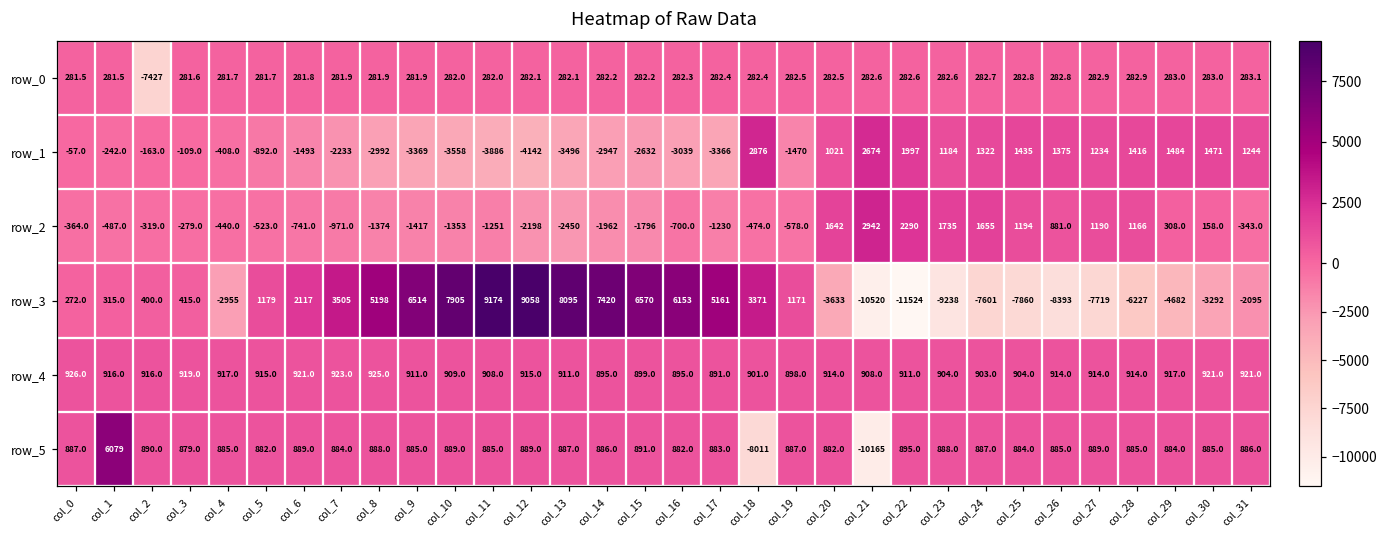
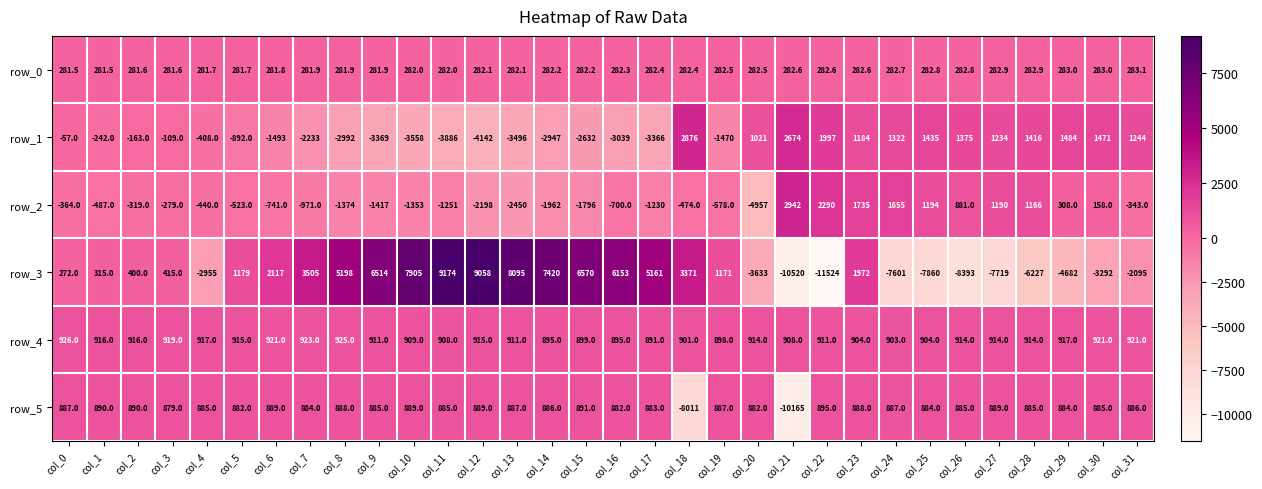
  {
    "row_0": {
      "col_0": 281.5,
      "col_1": 281.5,
-     "col_2": -7427,
+     "col_2": 281.6,
      "col_3": 281.6,
      "col_4": 281.7,
      "col_5": 281.7,
      "col_6": 281.8,
      "col_7": 281.9,
      "col_8": 281.9,
      "col_9": 281.9,
      "col_10": 282.0,
      "col_11": 282.0,
      "col_12": 282.1,
      "col_13": 282.1,
      "col_14": 282.2,
      "col_15": 282.2,
      "col_16": 282.3,
      "col_17": 282.4,
      "col_18": 282.4,
      "col_19": 282.5,
      "col_20": 282.5,
      "col_21": 282.6,
      "col_22": 282.6,
      "col_23": 282.6,
      "col_24": 282.7,
      "col_25": 282.8,
      "col_26": 282.8,
      "col_27": 282.9,
      "col_28": 282.9,
      "col_29": 283.0,
      "col_30": 283.0,
      "col_31": 283.1
    },
    "row_1": {
      "col_0": -57.0,
      "col_1": -242.0,
      "col_2": -163.0,
      "col_3": -109.0,
      "col_4": -408.0,
      "col_5": -892.0,
      "col_6": -1493,
      "col_7": -2233,
      "col_8": -2992,
      "col_9": -3369,
      "col_10": -3558,
      "col_11": -3886,
      "col_12": -4142,
      "col_13": -3496,
      "col_14": -2947,
      "col_15": -2632,
      "col_16": -3039,
      "col_17": -3366,
      "col_18": 2876,
      "col_19": -1470,
      "col_20": 1021,
      "col_21": 2674,
      "col_22": 1997,
      "col_23": 1184,
      "col_24": 1322,
      "col_25": 1435,
      "col_26": 1375,
      "col_27": 1234,
      "col_28": 1416,
      "col_29": 1484,
      "col_30": 1471,
      "col_31": 1244
    },
    "row_2": {
      "col_0": -364.0,
      "col_1": -487.0,
      "col_2": -319.0,
      "col_3": -279.0,
      "col_4": -440.0,
      "col_5": -523.0,
      "col_6": -741.0,
      "col_7": -971.0,
      "col_8": -1374,
      "col_9": -1417,
      "col_10": -1353,
      "col_11": -1251,
      "col_12": -2198,
      "col_13": -2450,
      "col_14": -1962,
      "col_15": -1796,
      "col_16": -700.0,
      "col_17": -1230,
      "col_18": -474.0,
      "col_19": -578.0,
-     "col_20": 1642,
+     "col_20": -4957,
      "col_21": 2942,
      "col_22": 2290,
      "col_23": 1735,
      "col_24": 1655,
      "col_25": 1194,
      "col_26": 881.0,
      "col_27": 1190,
      "col_28": 1166,
      "col_29": 308.0,
      "col_30": 158.0,
      "col_31": -343.0
    },
    "row_3": {
      "col_0": 272.0,
      "col_1": 315.0,
      "col_2": 400.0,
      "col_3": 415.0,
      "col_4": -2955,
      "col_5": 1179,
      "col_6": 2117,
      "col_7": 3505,
      "col_8": 5198,
      "col_9": 6514,
      "col_10": 7905,
      "col_11": 9174,
      "col_12": 9058,
      "col_13": 8095,
      "col_14": 7420,
      "col_15": 6570,
      "col_16": 6153,
      "col_17": 5161,
      "col_18": 3371,
      "col_19": 1171,
      "col_20": -3633,
      "col_21": -10520,
      "col_22": -11524,
-     "col_23": -9238,
+     "col_23": 1972,
      "col_24": -7601,
      "col_25": -7860,
      "col_26": -8393,
      "col_27": -7719,
      "col_28": -6227,
      "col_29": -4682,
      "col_30": -3292,
      "col_31": -2095
    },
    "row_4": {
      "col_0": 926.0,
      "col_1": 916.0,
      "col_2": 916.0,
      "col_3": 919.0,
      "col_4": 917.0,
      "col_5": 915.0,
      "col_6": 921.0,
      "col_7": 923.0,
      "col_8": 925.0,
      "col_9": 911.0,
      "col_10": 909.0,
      "col_11": 908.0,
      "col_12": 915.0,
      "col_13": 911.0,
      "col_14": 895.0,
      "col_15": 899.0,
      "col_16": 895.0,
      "col_17": 891.0,
      "col_18": 901.0,
      "col_19": 898.0,
      "col_20": 914.0,
      "col_21": 908.0,
      "col_22": 911.0,
      "col_23": 904.0,
      "col_24": 903.0,
      "col_25": 904.0,
      "col_26": 914.0,
      "col_27": 914.0,
      "col_28": 914.0,
      "col_29": 917.0,
      "col_30": 921.0,
      "col_31": 921.0
    },
    "row_5": {
      "col_0": 887.0,
-     "col_1": 6079,
+     "col_1": 890.0,
      "col_2": 890.0,
      "col_3": 879.0,
      "col_4": 885.0,
      "col_5": 882.0,
      "col_6": 889.0,
      "col_7": 884.0,
      "col_8": 888.0,
      "col_9": 885.0,
      "col_10": 889.0,
      "col_11": 885.0,
      "col_12": 889.0,
      "col_13": 887.0,
      "col_14": 886.0,
      "col_15": 891.0,
      "col_16": 882.0,
      "col_17": 883.0,
      "col_18": -8011,
      "col_19": 887.0,
      "col_20": 882.0,
      "col_21": -10165,
      "col_22": 895.0,
      "col_23": 888.0,
      "col_24": 887.0,
      "col_25": 884.0,
      "col_26": 885.0,
      "col_27": 889.0,
      "col_28": 885.0,
      "col_29": 884.0,
      "col_30": 885.0,
      "col_31": 886.0
    }
  }
